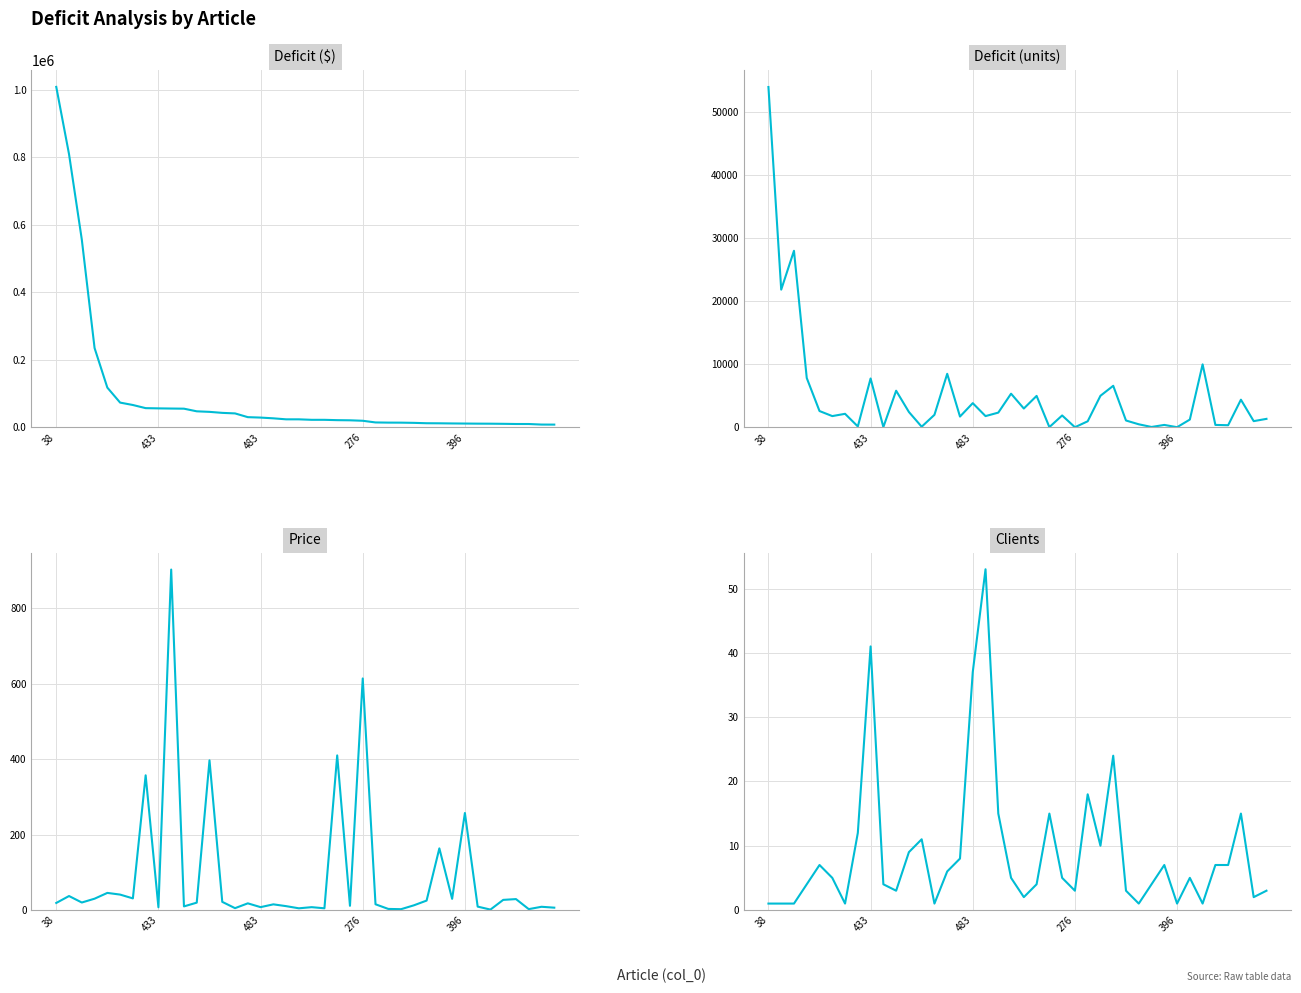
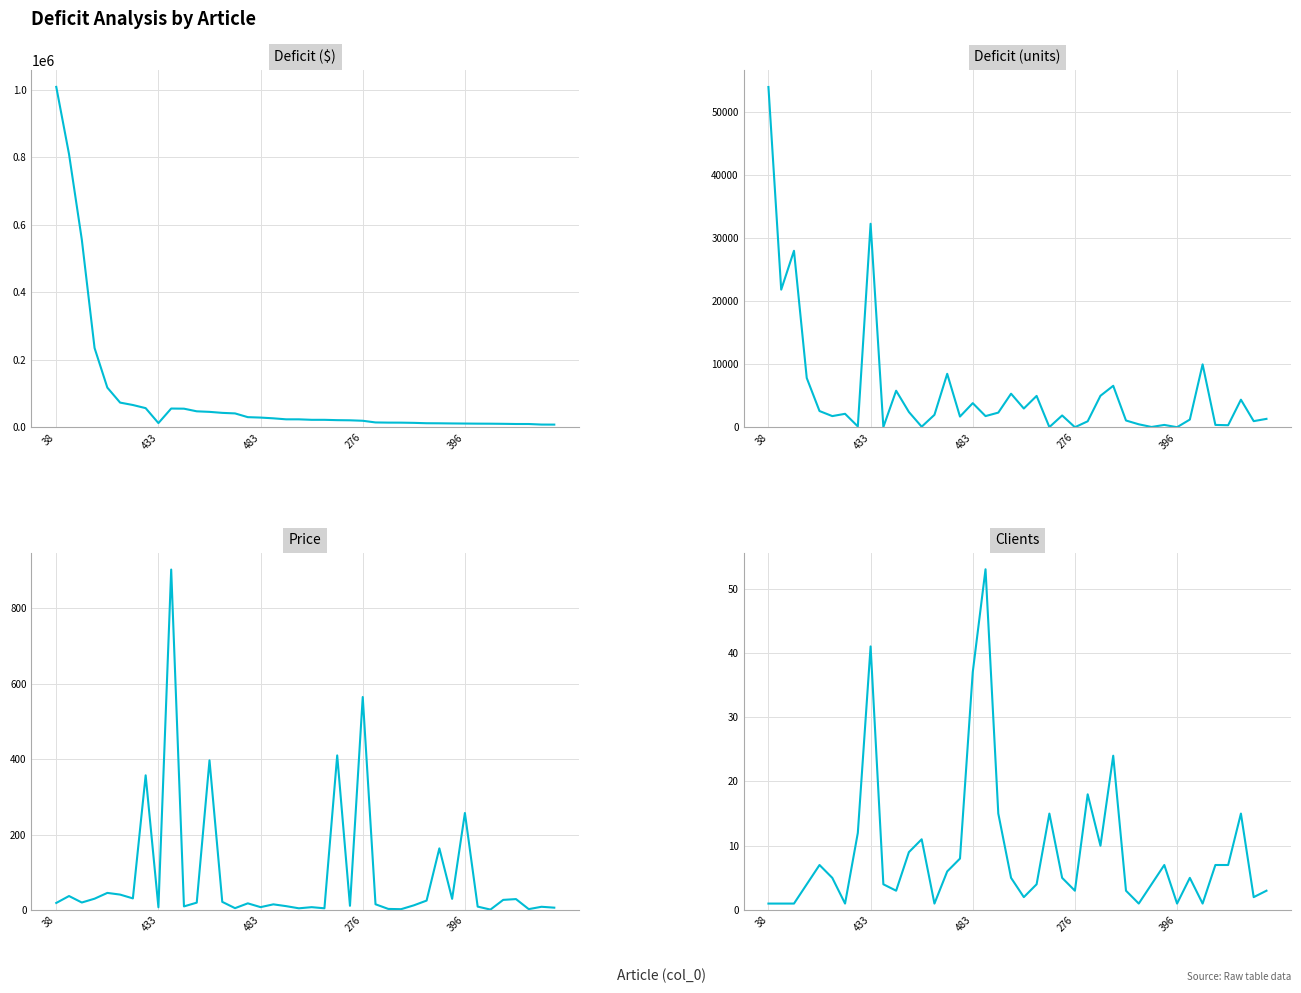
  {
    "Deficit ($)": {
-     "433": 60000,
+     "433": 10000,
      "483": 30000,
      "276": 20000,
      "396": 10000
    },
    "Deficit (units)": {
-     "433": 8000,
+     "433": 32000,
      "483": 4000,
      "276": 0,
      "396": 0
    },
    "Price": {
      "433": 10,
      "483": 10,
-     "276": 610,
+     "276": 570,
      "396": 260
    },
    "Clients": {
      "433": 41,
      "483": 37,
      "276": 3,
      "396": 1
    }
  }
